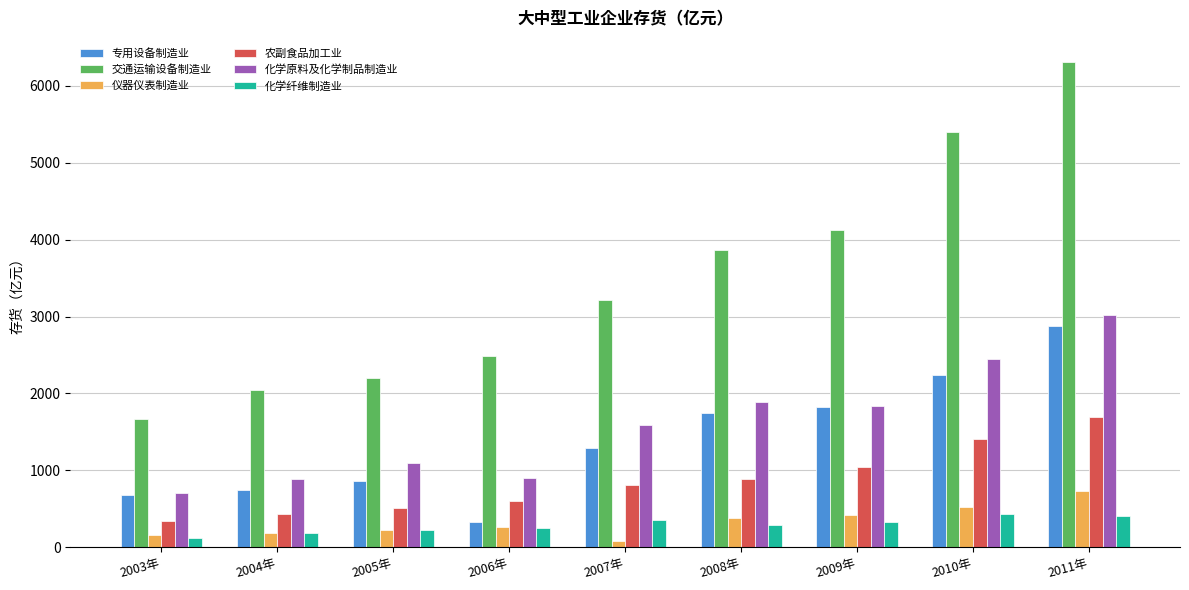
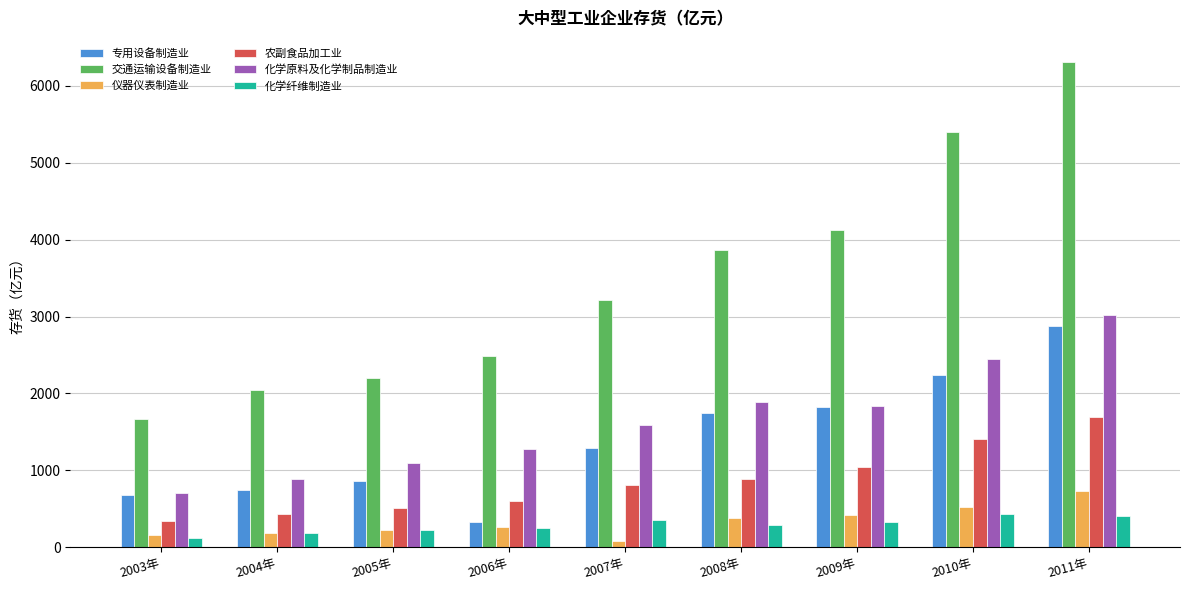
  {
    "专用设备制造业": {
      "2003年": 700,
      "2004年": 700,
      "2005年": 900,
      "2006年": 300,
      "2007年": 1300,
      "2008年": 1800,
      "2009年": 1800,
      "2010年": 2200,
      "2011年": 2900
    },
    "交通运输设备制造业": {
      "2003年": 1700,
      "2004年": 2000,
      "2005年": 2200,
      "2006年": 2500,
      "2007年": 3200,
      "2008年": 3900,
      "2009年": 4100,
      "2010年": 5400,
      "2011年": 6300
    },
    "仪器仪表制造业": {
      "2003年": 200,
      "2004年": 200,
      "2005年": 200,
      "2006年": 300,
      "2007年": 100,
      "2008年": 400,
      "2009年": 400,
      "2010年": 500,
      "2011年": 700
    },
    "农副食品加工业": {
      "2003年": 300,
      "2004年": 400,
      "2005年": 500,
      "2006年": 600,
      "2007年": 800,
      "2008年": 900,
      "2009年": 1000,
      "2010年": 1400,
      "2011年": 1700
    },
    "化学原料及化学制品制造业": {
      "2003年": 700,
      "2004年": 900,
      "2005年": 1100,
-     "2006年": 900,
+     "2006年": 1300,
      "2007年": 1600,
      "2008年": 1900,
      "2009年": 1800,
      "2010年": 2400,
      "2011年": 3000
    },
    "化学纤维制造业": {
      "2003年": 100,
      "2004年": 200,
      "2005年": 200,
      "2006年": 300,
      "2007年": 400,
      "2008年": 300,
      "2009年": 300,
      "2010年": 400,
      "2011年": 400
    }
  }
